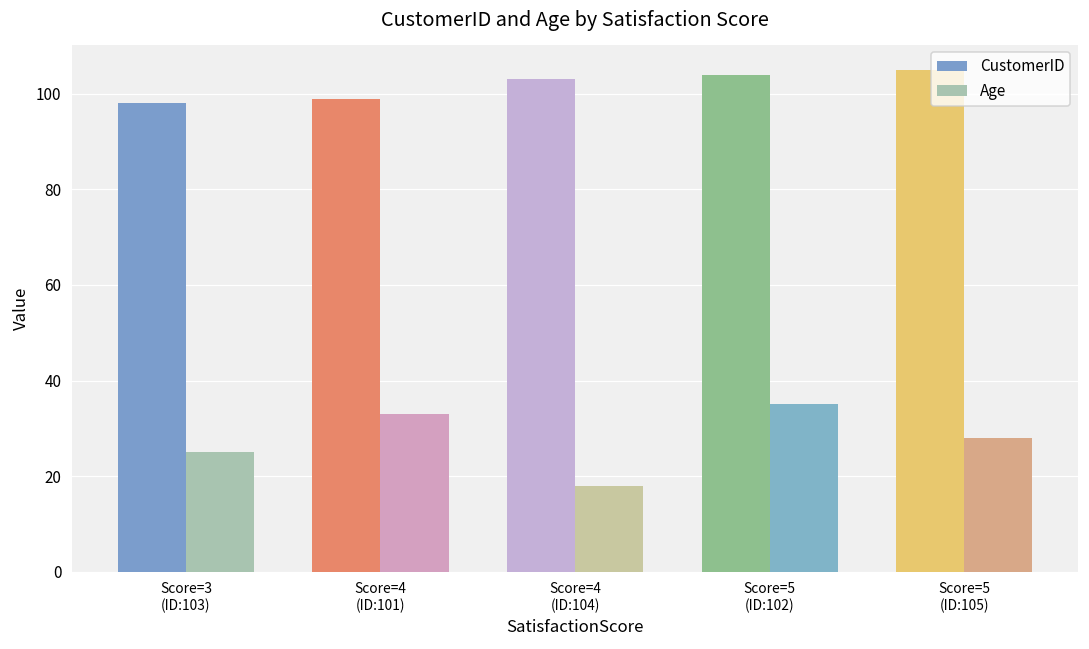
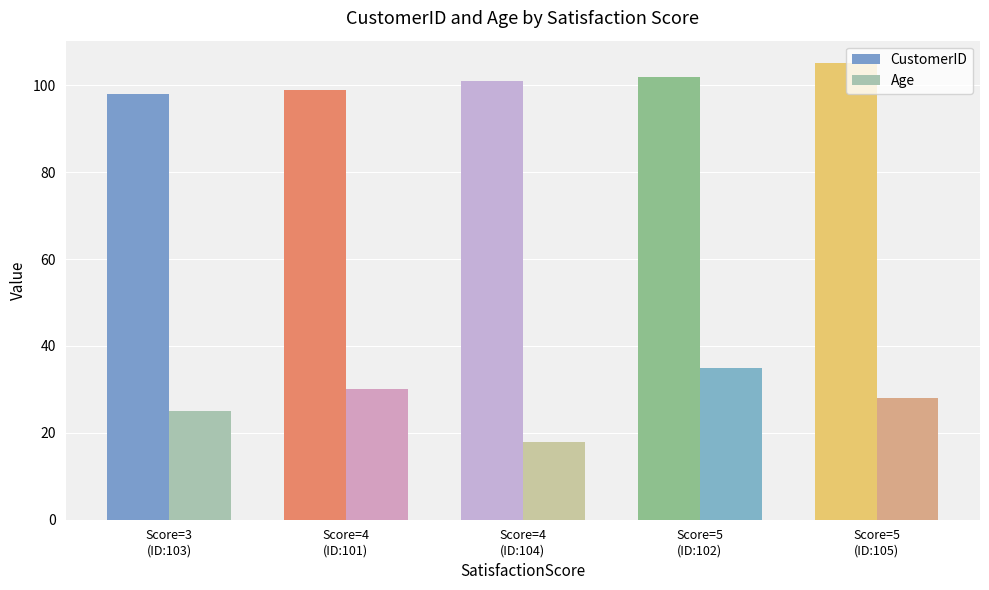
  {
    "CustomerID": {
      "Score=3 (ID:103)": 98,
      "Score=4 (ID:101)": 99,
-     "Score=4 (ID:104)": 103,
-     "Score=5 (ID:102)": 104,
+     "Score=4 (ID:104)": 101,
+     "Score=5 (ID:102)": 102,
      "Score=5 (ID:105)": 105
    },
    "Age": {
      "Score=3 (ID:103)": 25,
-     "Score=4 (ID:101)": 33,
+     "Score=4 (ID:101)": 30,
      "Score=4 (ID:104)": 18,
      "Score=5 (ID:102)": 35,
      "Score=5 (ID:105)": 28
    }
  }
